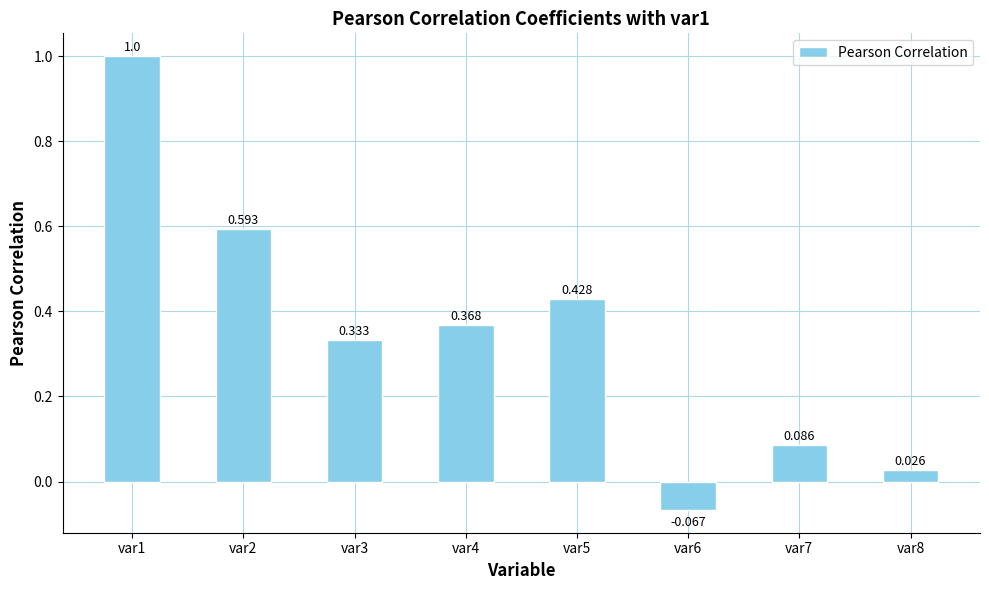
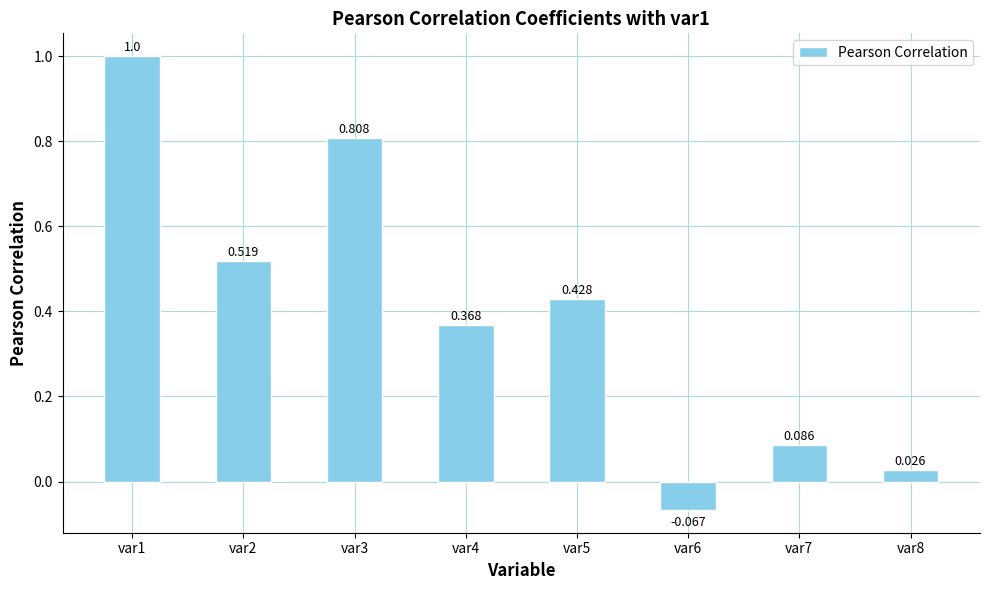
  {
    "var1": 1.0,
-   "var2": 0.593,
-   "var3": 0.333,
+   "var2": 0.519,
+   "var3": 0.808,
    "var4": 0.368,
    "var5": 0.428,
    "var6": -0.067,
    "var7": 0.086,
    "var8": 0.026
  }
